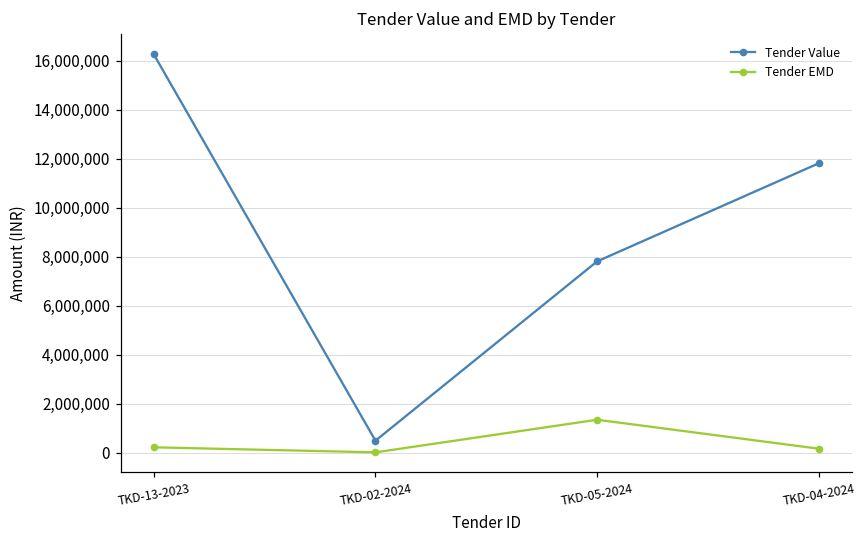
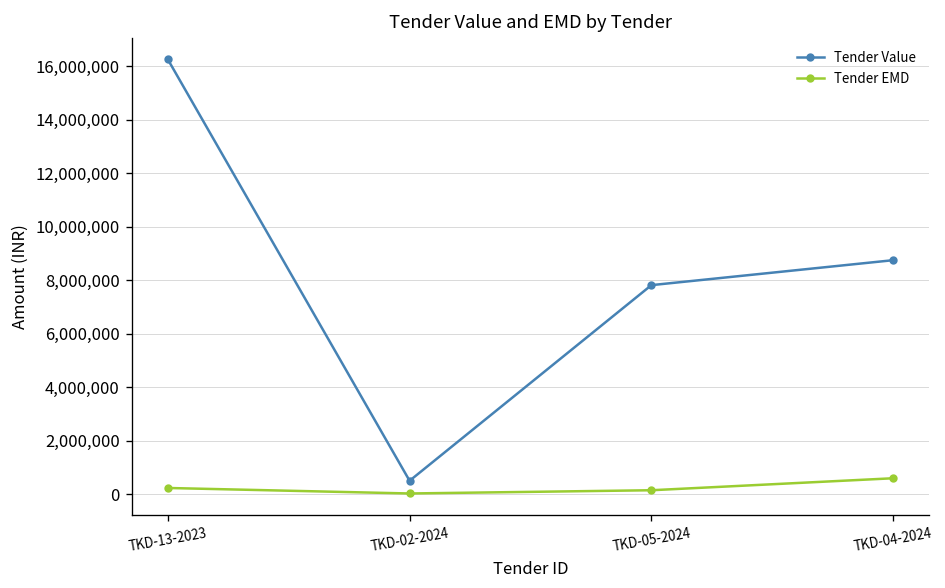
  {
    "Tender Value": {
      "TKD-13-2023": "16,300,000",
      "TKD-02-2024": "500,000",
      "TKD-05-2024": "7,800,000",
-     "TKD-04-2024": "11,800,000"
+     "TKD-04-2024": "8,700,000"
    },
    "Tender EMD": {
      "TKD-13-2023": "200,000",
      "TKD-02-2024": "0",
-     "TKD-05-2024": "1,400,000",
-     "TKD-04-2024": "200,000"
+     "TKD-05-2024": "100,000",
+     "TKD-04-2024": "600,000"
    }
  }
